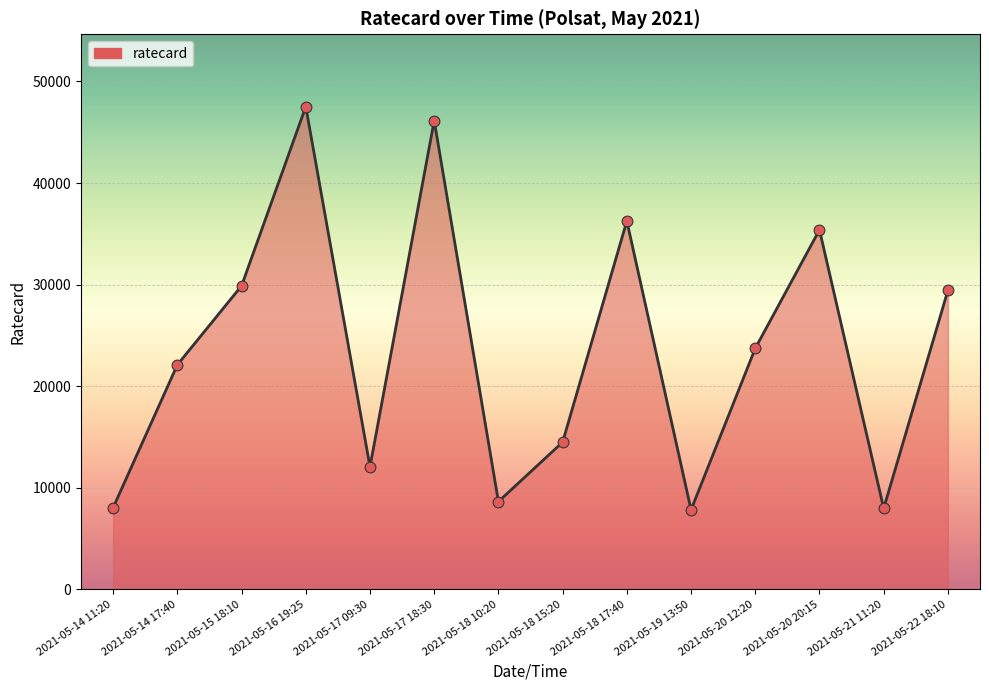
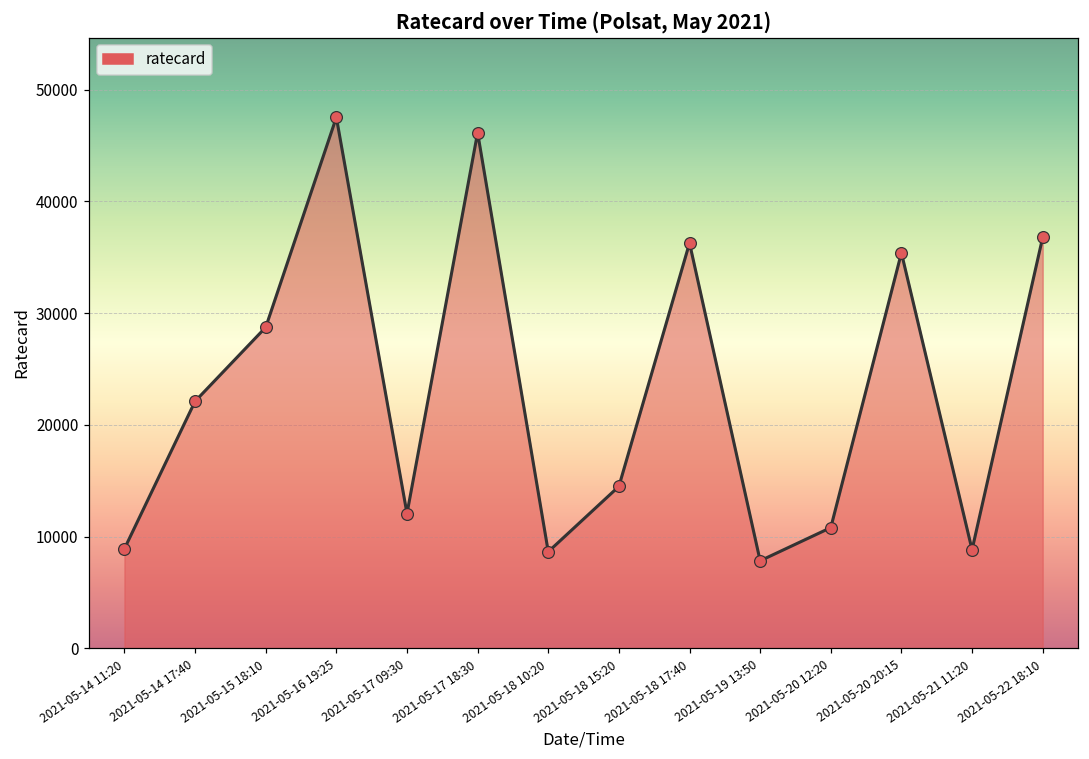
  {
-   "2021-05-14 11:20": 8000,
+   "2021-05-14 11:20": 8900,
    "2021-05-14 17:40": 22100,
-   "2021-05-15 18:10": 29900,
+   "2021-05-15 18:10": 28700,
    "2021-05-16 19:25": 47500,
    "2021-05-17 09:30": 12100,
    "2021-05-17 18:30": 46100,
    "2021-05-18 10:20": 8600,
    "2021-05-18 15:20": 14500,
    "2021-05-18 17:40": 36300,
    "2021-05-19 13:50": 7800,
-   "2021-05-20 12:20": 23700,
+   "2021-05-20 12:20": 10800,
    "2021-05-20 20:15": 35400,
-   "2021-05-21 11:20": 8000,
-   "2021-05-22 18:10": 29400
+   "2021-05-21 11:20": 8800,
+   "2021-05-22 18:10": 36800
  }
